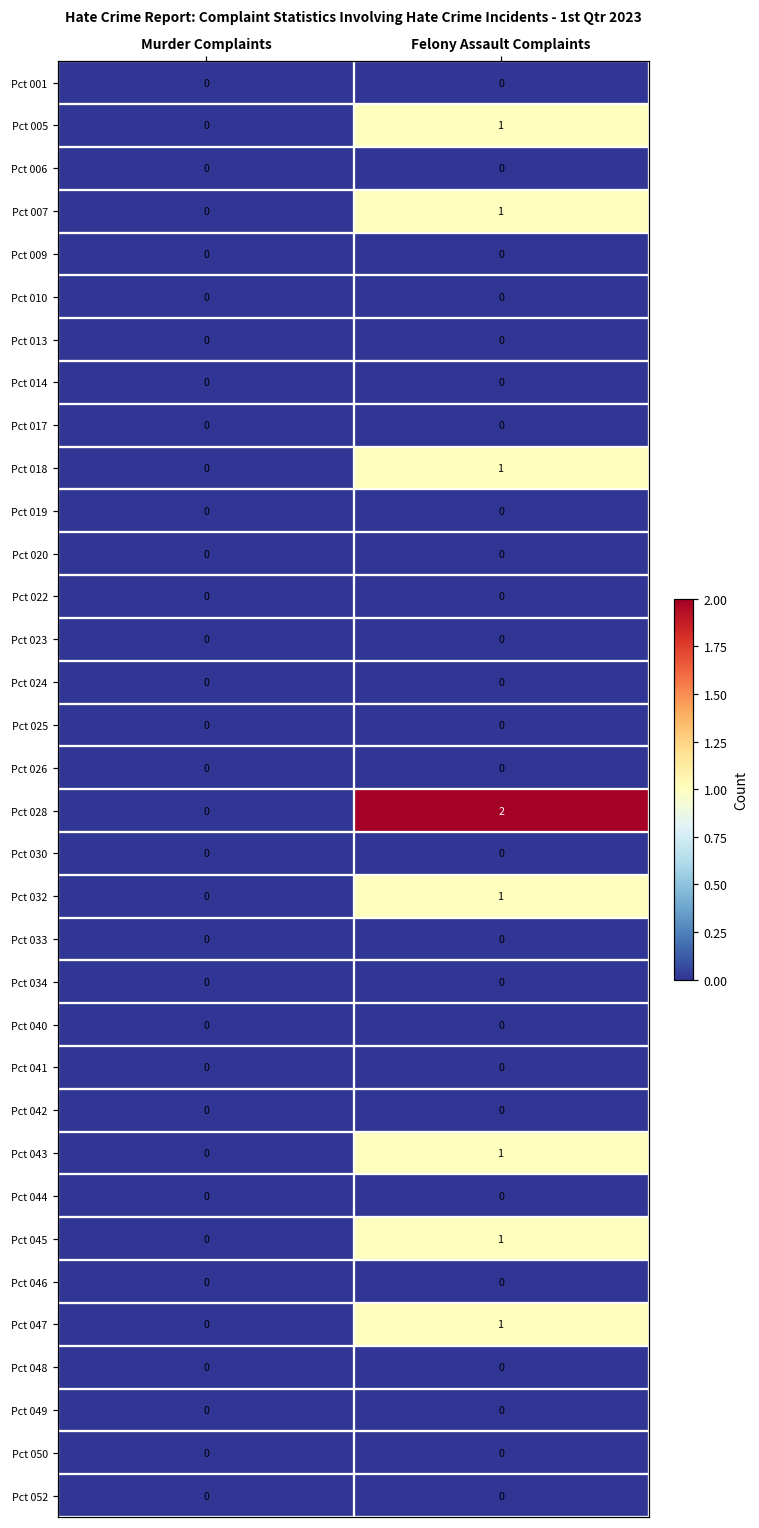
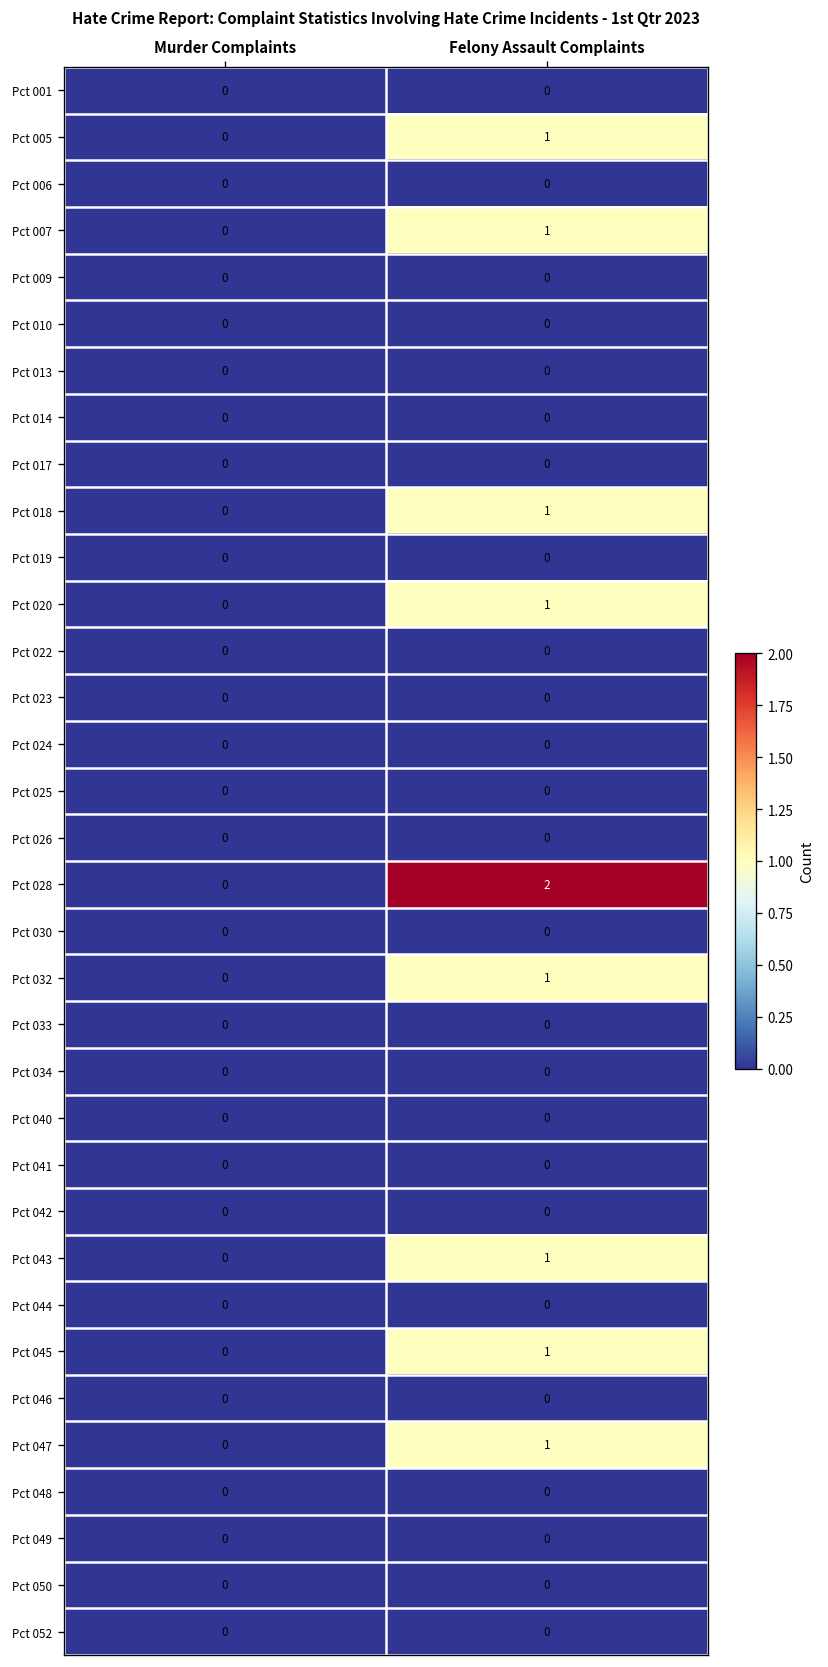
  {
    "Pct 001": {
      "Murder Complaints": 0,
      "Felony Assault Complaints": 0
    },
    "Pct 005": {
      "Murder Complaints": 0,
      "Felony Assault Complaints": 1
    },
    "Pct 006": {
      "Murder Complaints": 0,
      "Felony Assault Complaints": 0
    },
    "Pct 007": {
      "Murder Complaints": 0,
      "Felony Assault Complaints": 1
    },
    "Pct 009": {
      "Murder Complaints": 0,
      "Felony Assault Complaints": 0
    },
    "Pct 010": {
      "Murder Complaints": 0,
      "Felony Assault Complaints": 0
    },
    "Pct 013": {
      "Murder Complaints": 0,
      "Felony Assault Complaints": 0
    },
    "Pct 014": {
      "Murder Complaints": 0,
      "Felony Assault Complaints": 0
    },
    "Pct 017": {
      "Murder Complaints": 0,
      "Felony Assault Complaints": 0
    },
    "Pct 018": {
      "Murder Complaints": 0,
      "Felony Assault Complaints": 1
    },
    "Pct 019": {
      "Murder Complaints": 0,
      "Felony Assault Complaints": 0
    },
    "Pct 020": {
      "Murder Complaints": 0,
-     "Felony Assault Complaints": 0
+     "Felony Assault Complaints": 1
    },
    "Pct 022": {
      "Murder Complaints": 0,
      "Felony Assault Complaints": 0
    },
    "Pct 023": {
      "Murder Complaints": 0,
      "Felony Assault Complaints": 0
    },
    "Pct 024": {
      "Murder Complaints": 0,
      "Felony Assault Complaints": 0
    },
    "Pct 025": {
      "Murder Complaints": 0,
      "Felony Assault Complaints": 0
    },
    "Pct 026": {
      "Murder Complaints": 0,
      "Felony Assault Complaints": 0
    },
    "Pct 028": {
      "Murder Complaints": 0,
      "Felony Assault Complaints": 2
    },
    "Pct 030": {
      "Murder Complaints": 0,
      "Felony Assault Complaints": 0
    },
    "Pct 032": {
      "Murder Complaints": 0,
      "Felony Assault Complaints": 1
    },
    "Pct 033": {
      "Murder Complaints": 0,
      "Felony Assault Complaints": 0
    },
    "Pct 034": {
      "Murder Complaints": 0,
      "Felony Assault Complaints": 0
    },
    "Pct 040": {
      "Murder Complaints": 0,
      "Felony Assault Complaints": 0
    },
    "Pct 041": {
      "Murder Complaints": 0,
      "Felony Assault Complaints": 0
    },
    "Pct 042": {
      "Murder Complaints": 0,
      "Felony Assault Complaints": 0
    },
    "Pct 043": {
      "Murder Complaints": 0,
      "Felony Assault Complaints": 1
    },
    "Pct 044": {
      "Murder Complaints": 0,
      "Felony Assault Complaints": 0
    },
    "Pct 045": {
      "Murder Complaints": 0,
      "Felony Assault Complaints": 1
    },
    "Pct 046": {
      "Murder Complaints": 0,
      "Felony Assault Complaints": 0
    },
    "Pct 047": {
      "Murder Complaints": 0,
      "Felony Assault Complaints": 1
    },
    "Pct 048": {
      "Murder Complaints": 0,
      "Felony Assault Complaints": 0
    },
    "Pct 049": {
      "Murder Complaints": 0,
      "Felony Assault Complaints": 0
    },
    "Pct 050": {
      "Murder Complaints": 0,
      "Felony Assault Complaints": 0
    },
    "Pct 052": {
      "Murder Complaints": 0,
      "Felony Assault Complaints": 0
    }
  }
